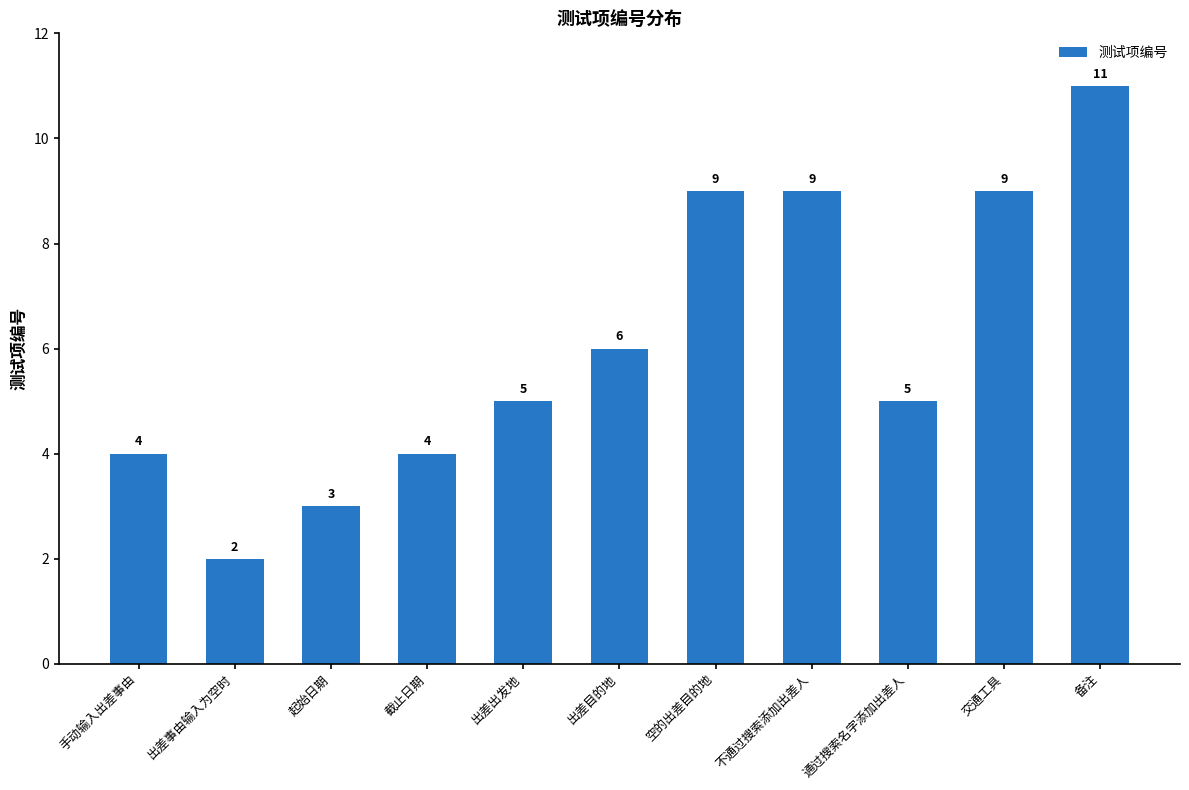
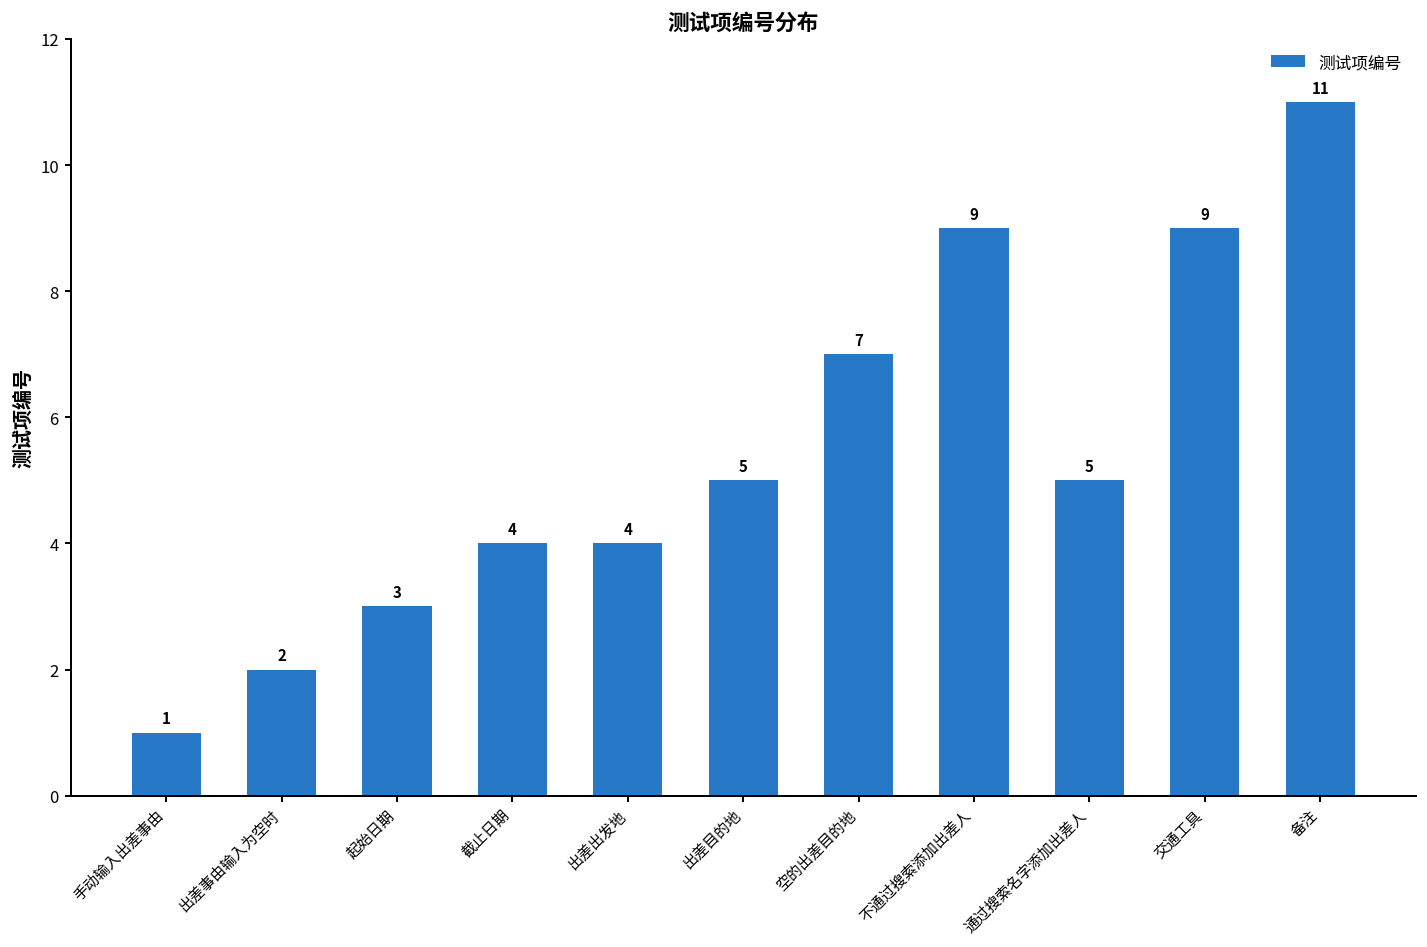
  {
-   "手动输入出差事由": 4,
+   "手动输入出差事由": 1,
    "出差事由输入为空时": 2,
    "起始日期": 3,
    "截止日期": 4,
-   "出差出发地": 5,
-   "出差目的地": 6,
-   "空的出差目的地": 9,
+   "出差出发地": 4,
+   "出差目的地": 5,
+   "空的出差目的地": 7,
    "不通过搜索添加出差人": 9,
    "通过搜索名字添加出差人": 5,
    "交通工具": 9,
    "备注": 11
  }
